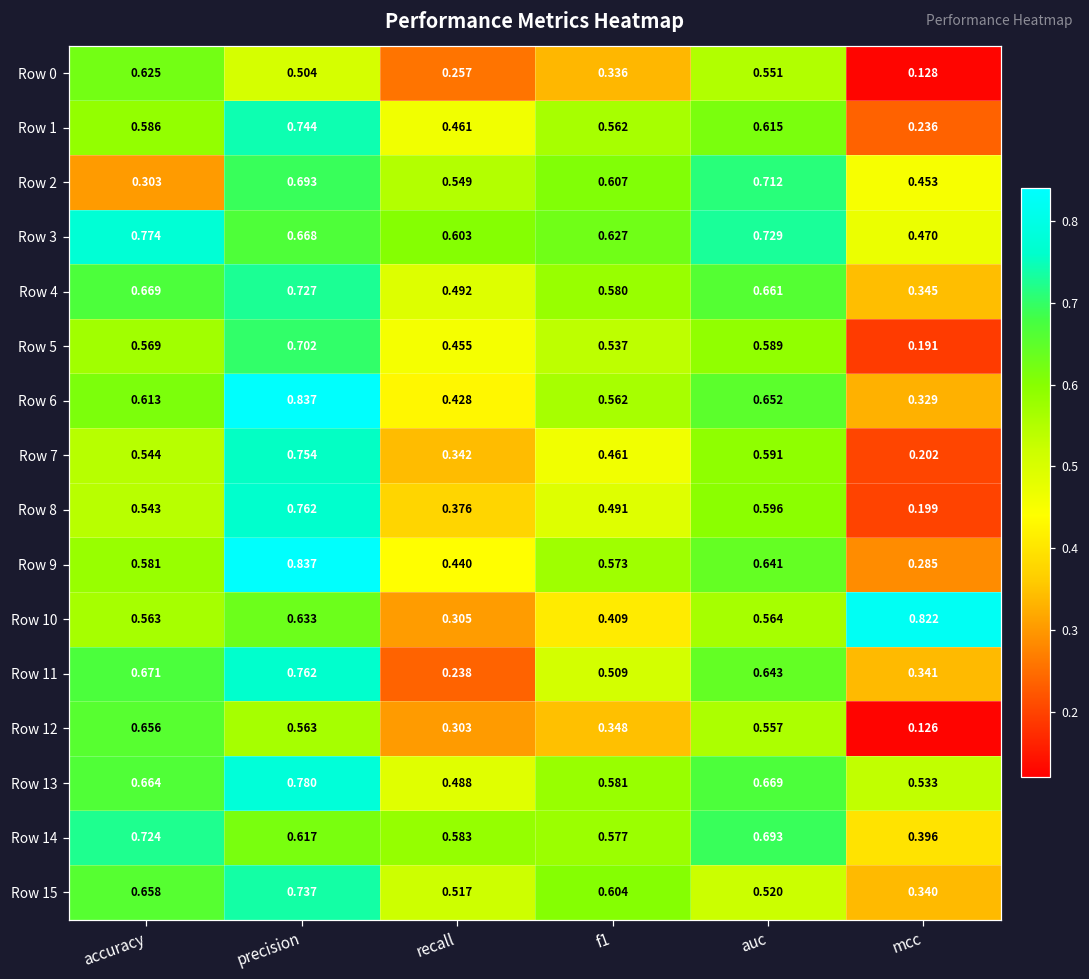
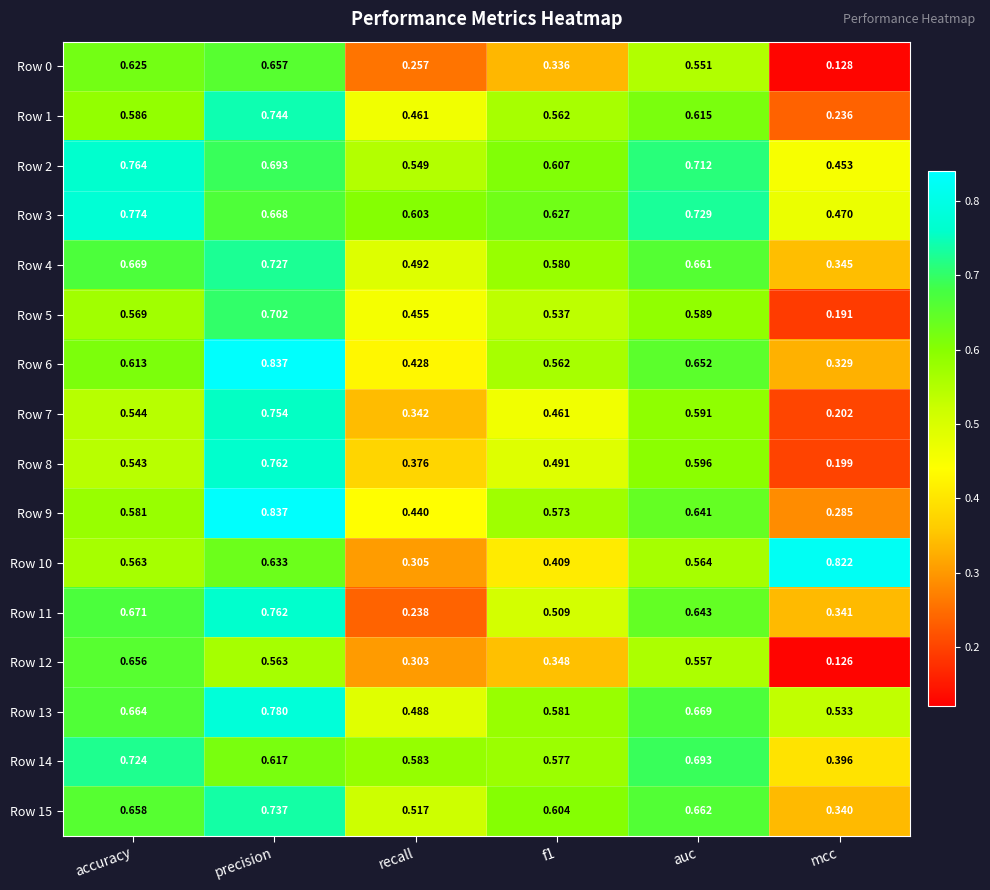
  {
    "Row 0": {
      "accuracy": 0.625,
-     "precision": 0.504,
+     "precision": 0.657,
      "recall": 0.257,
      "f1": 0.336,
      "auc": 0.551,
      "mcc": 0.128
    },
    "Row 1": {
      "accuracy": 0.586,
      "precision": 0.744,
      "recall": 0.461,
      "f1": 0.562,
      "auc": 0.615,
      "mcc": 0.236
    },
    "Row 2": {
-     "accuracy": 0.303,
+     "accuracy": 0.764,
      "precision": 0.693,
      "recall": 0.549,
      "f1": 0.607,
      "auc": 0.712,
      "mcc": 0.453
    },
    "Row 3": {
      "accuracy": 0.774,
      "precision": 0.668,
      "recall": 0.603,
      "f1": 0.627,
      "auc": 0.729,
      "mcc": 0.470
    },
    "Row 4": {
      "accuracy": 0.669,
      "precision": 0.727,
      "recall": 0.492,
      "f1": 0.580,
      "auc": 0.661,
      "mcc": 0.345
    },
    "Row 5": {
      "accuracy": 0.569,
      "precision": 0.702,
      "recall": 0.455,
      "f1": 0.537,
      "auc": 0.589,
      "mcc": 0.191
    },
    "Row 6": {
      "accuracy": 0.613,
      "precision": 0.837,
      "recall": 0.428,
      "f1": 0.562,
      "auc": 0.652,
      "mcc": 0.329
    },
    "Row 7": {
      "accuracy": 0.544,
      "precision": 0.754,
      "recall": 0.342,
      "f1": 0.461,
      "auc": 0.591,
      "mcc": 0.202
    },
    "Row 8": {
      "accuracy": 0.543,
      "precision": 0.762,
      "recall": 0.376,
      "f1": 0.491,
      "auc": 0.596,
      "mcc": 0.199
    },
    "Row 9": {
      "accuracy": 0.581,
      "precision": 0.837,
      "recall": 0.440,
      "f1": 0.573,
      "auc": 0.641,
      "mcc": 0.285
    },
    "Row 10": {
      "accuracy": 0.563,
      "precision": 0.633,
      "recall": 0.305,
      "f1": 0.409,
      "auc": 0.564,
      "mcc": 0.822
    },
    "Row 11": {
      "accuracy": 0.671,
      "precision": 0.762,
      "recall": 0.238,
      "f1": 0.509,
      "auc": 0.643,
      "mcc": 0.341
    },
    "Row 12": {
      "accuracy": 0.656,
      "precision": 0.563,
      "recall": 0.303,
      "f1": 0.348,
      "auc": 0.557,
      "mcc": 0.126
    },
    "Row 13": {
      "accuracy": 0.664,
      "precision": 0.780,
      "recall": 0.488,
      "f1": 0.581,
      "auc": 0.669,
      "mcc": 0.533
    },
    "Row 14": {
      "accuracy": 0.724,
      "precision": 0.617,
      "recall": 0.583,
      "f1": 0.577,
      "auc": 0.693,
      "mcc": 0.396
    },
    "Row 15": {
      "accuracy": 0.658,
      "precision": 0.737,
      "recall": 0.517,
      "f1": 0.604,
-     "auc": 0.520,
+     "auc": 0.662,
      "mcc": 0.340
    }
  }
